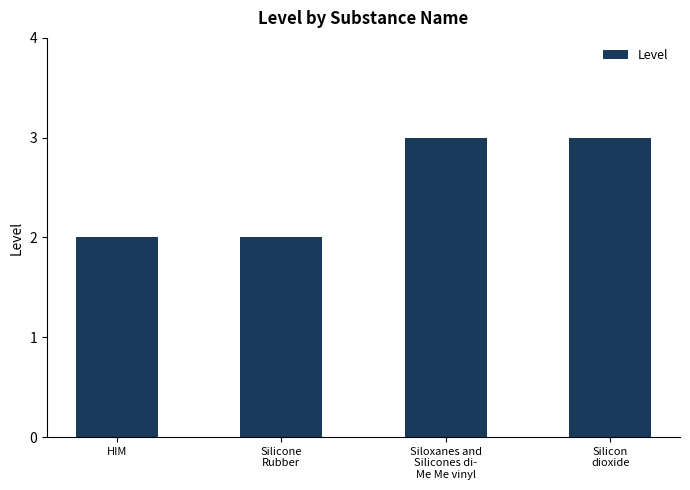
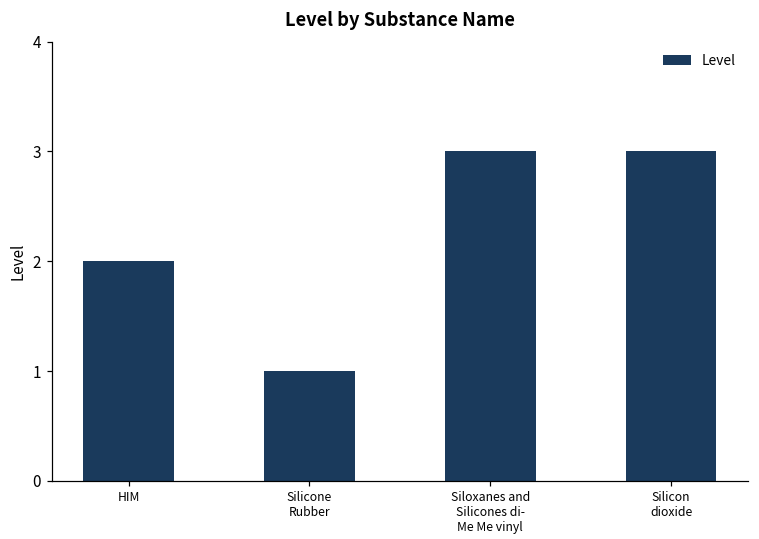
  {
    "HIM": 2,
-   "Silicone Rubber": 2,
+   "Silicone Rubber": 1,
    "Siloxanes and Silicones di- Me Me vinyl": 3,
    "Silicon dioxide": 3
  }
